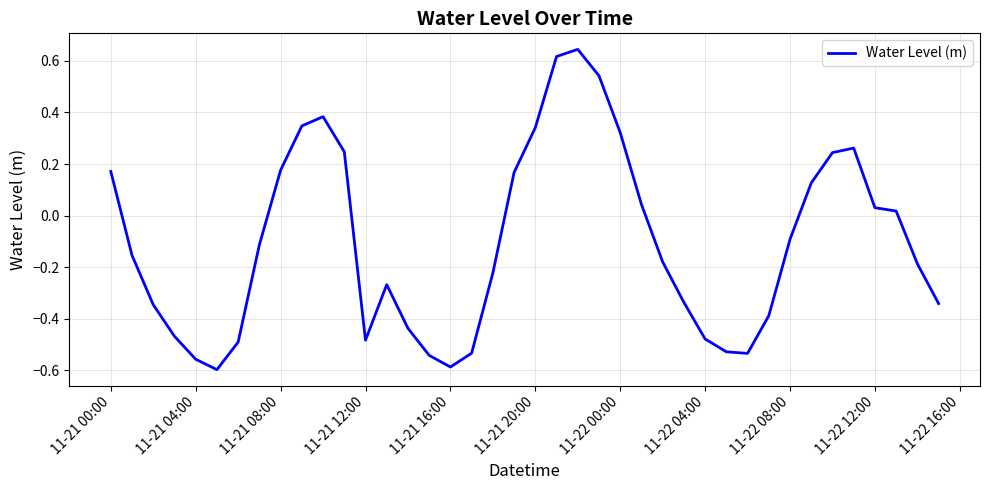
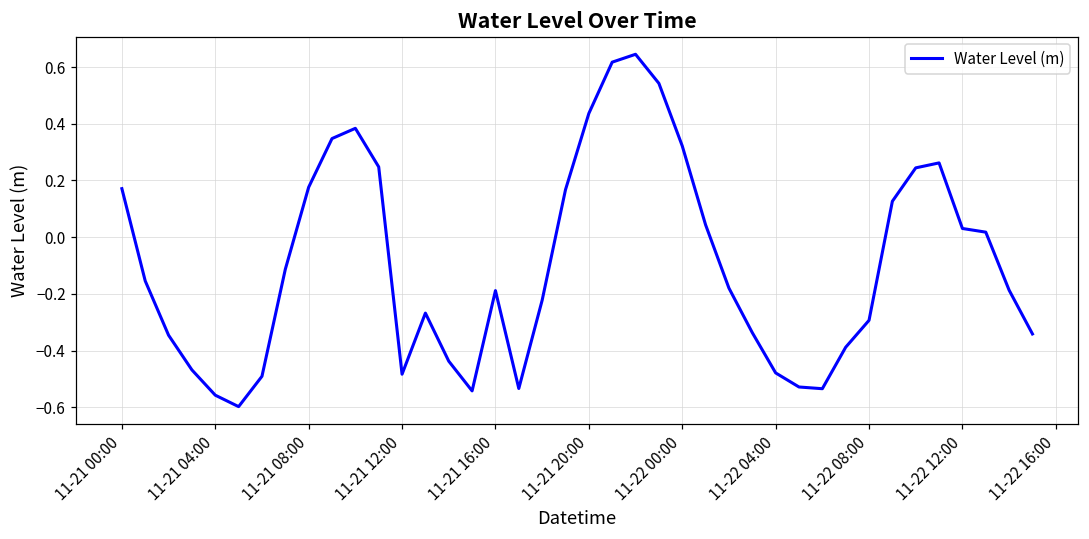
  {
    "11-21 00:00": 0.17,
    "11-21 04:00": -0.56,
    "11-21 08:00": 0.18,
    "11-21 12:00": -0.48,
-   "11-21 16:00": -0.59,
-   "11-21 20:00": 0.34,
+   "11-21 16:00": -0.19,
+   "11-21 20:00": 0.44,
    "11-22 00:00": 0.32,
    "11-22 04:00": -0.48,
-   "11-22 08:00": -0.09,
+   "11-22 08:00": -0.29,
    "11-22 12:00": 0.03
  }
